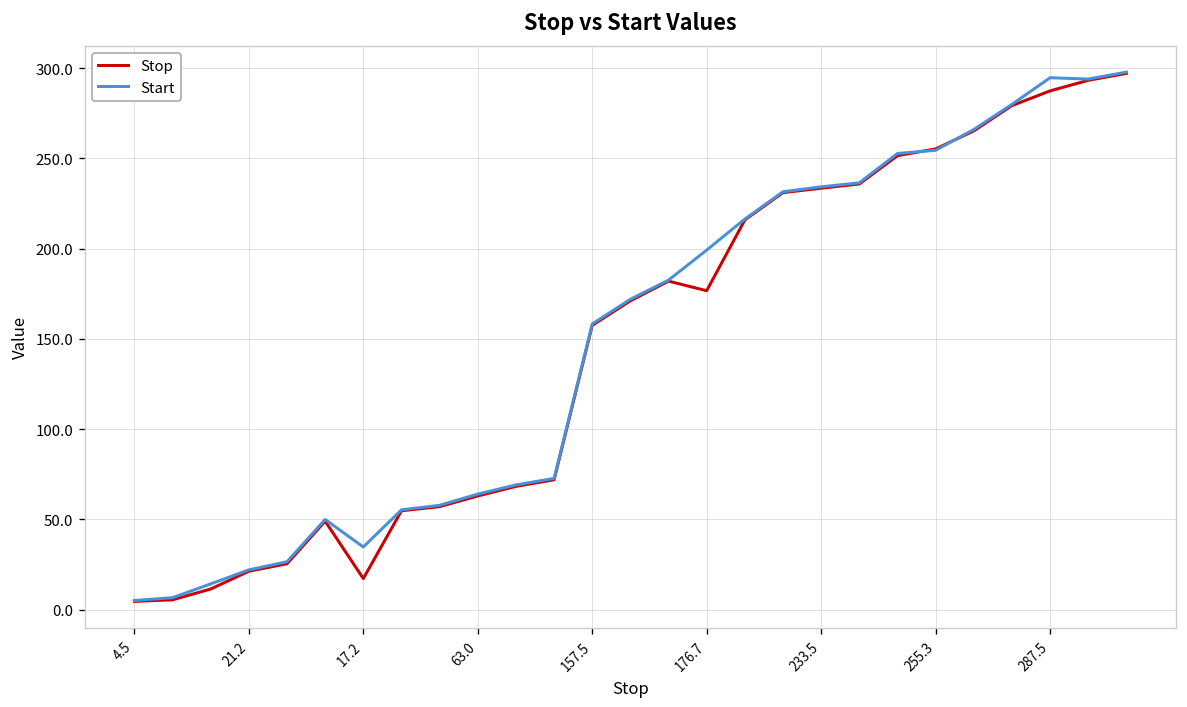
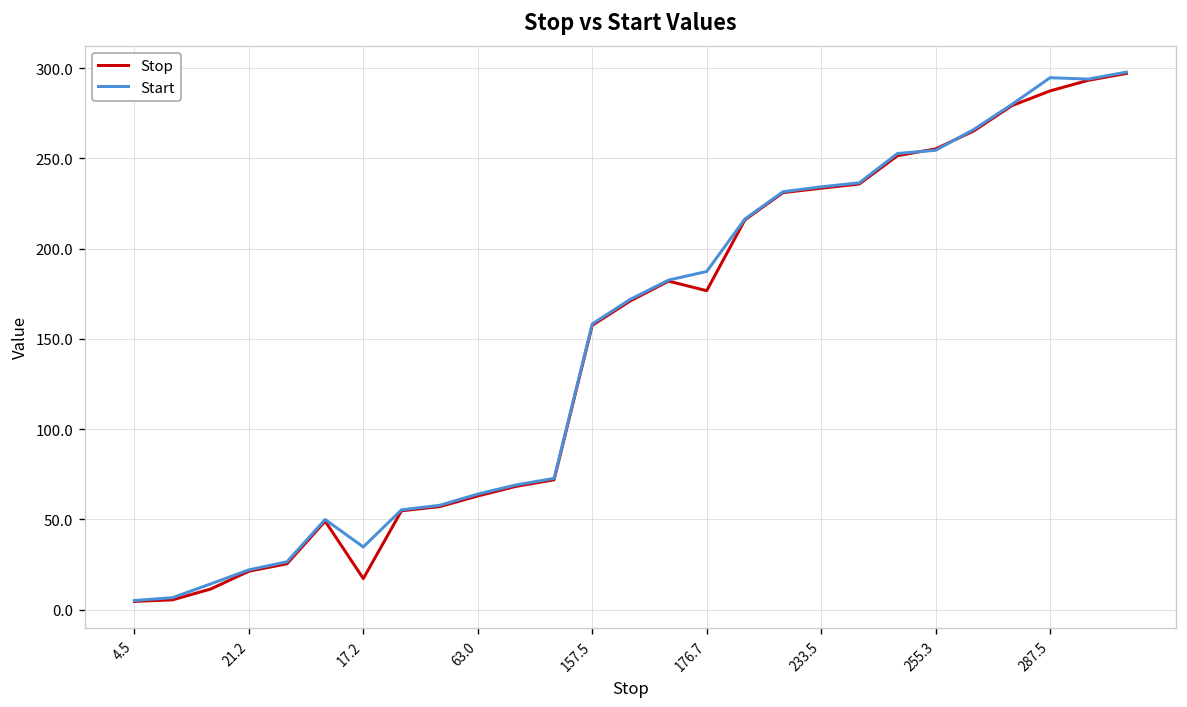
  {
    "Stop": {
      "17.2": 17,
      "176.7": 177,
      "287.5": 287
    },
    "Start": {
      "17.2": 35,
-     "176.7": 199,
+     "176.7": 187,
      "287.5": 295
    }
  }
